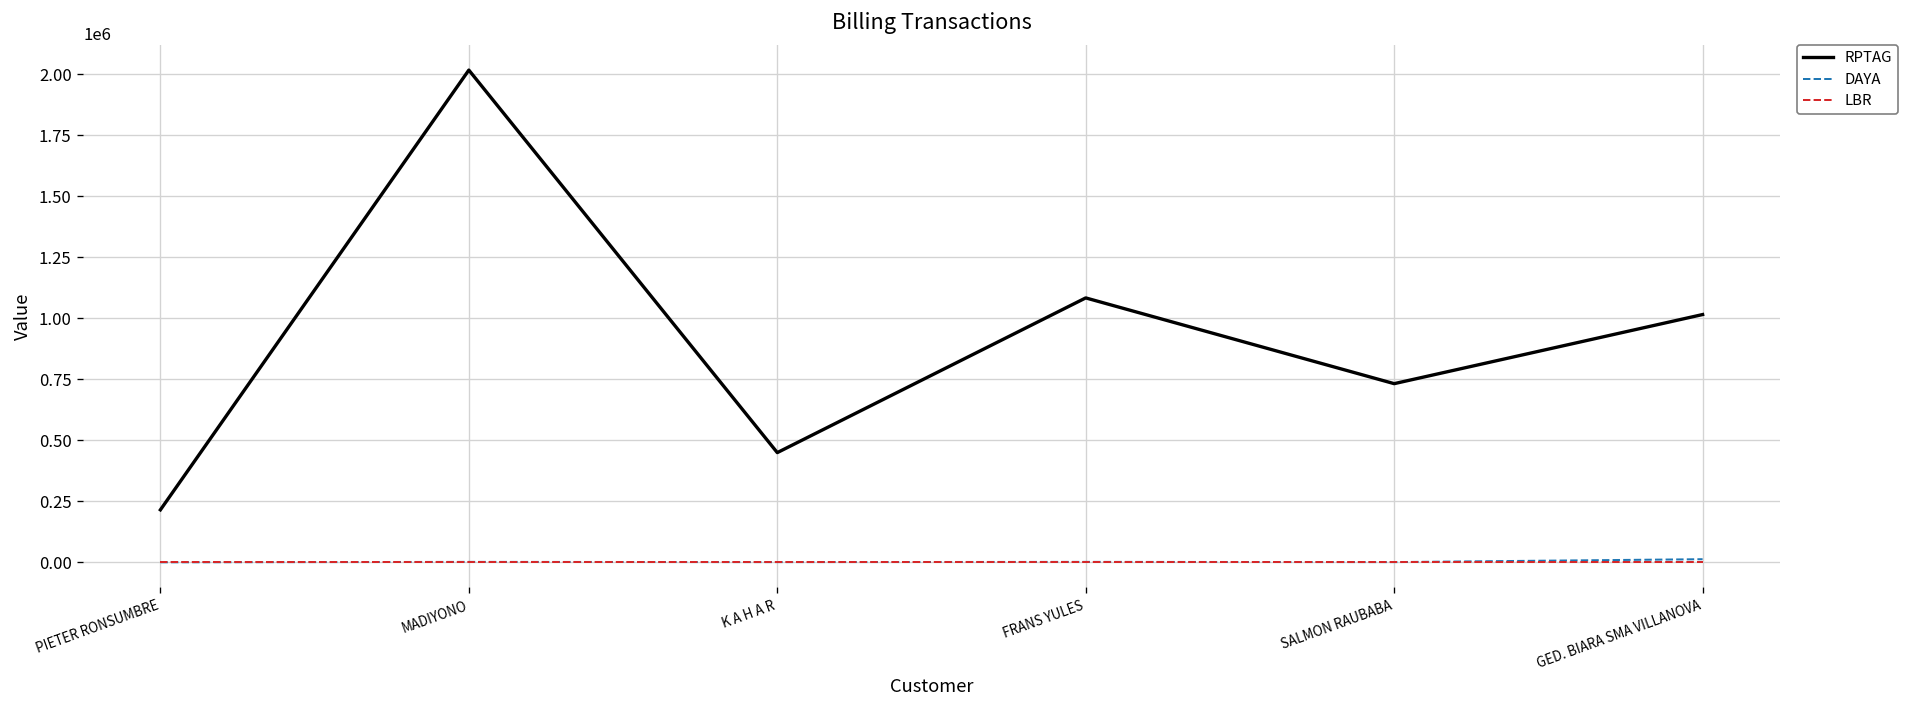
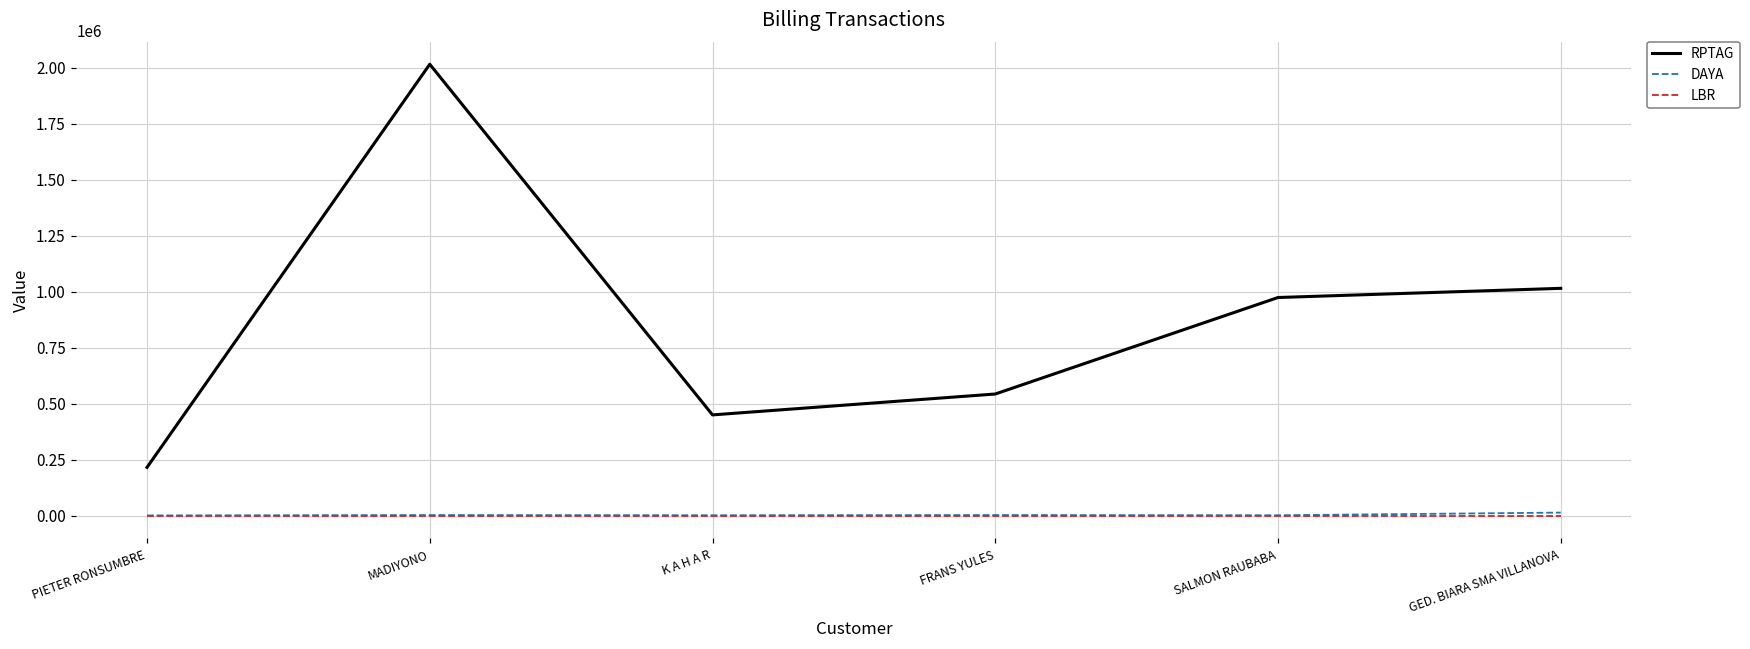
  {
    "RPTAG": {
      "PIETER RONSUMBRE": 220000,
      "MADIYONO": 2020000,
      "K A H A R": 450000,
-     "FRANS YULES": 1080000,
-     "SALMON RAUBABA": 730000,
+     "FRANS YULES": 540000,
+     "SALMON RAUBABA": 970000,
      "GED. BIARA SMA VILLANOVA": 1020000
    },
    "DAYA": {
      "GED. BIARA SMA VILLANOVA": 10000
    },
    "LBR": {
      "GED. BIARA SMA VILLANOVA": 0
    }
  }
